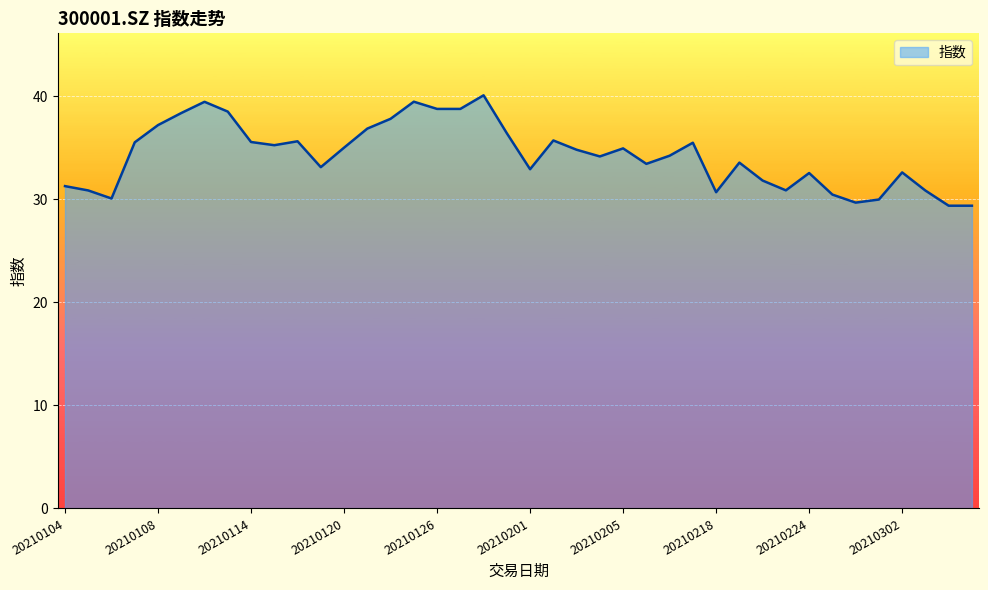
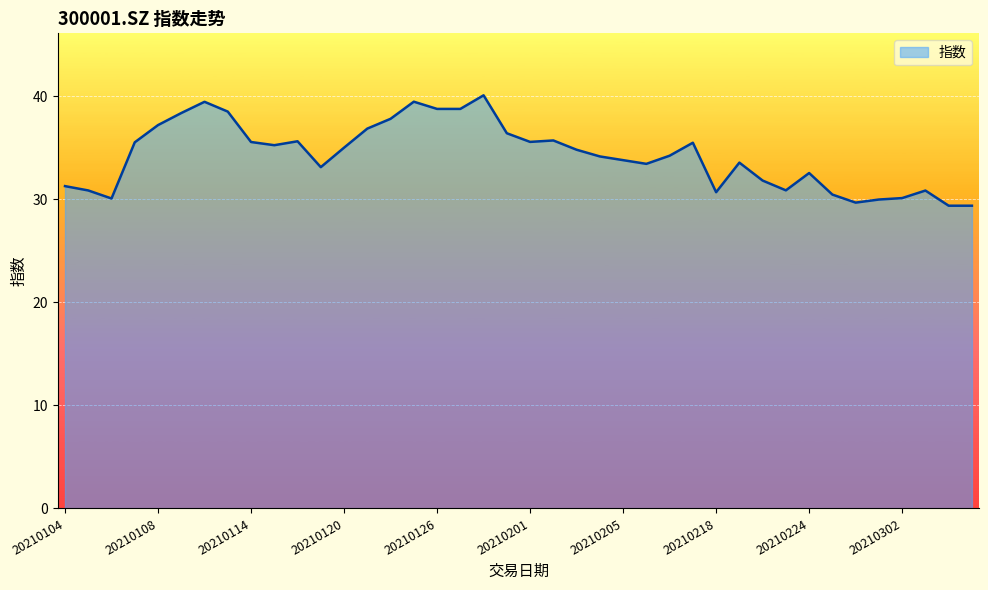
  {
    "20210104": 31.3,
    "20210108": 37.2,
    "20210114": 35.6,
    "20210120": 35.0,
    "20210126": 38.8,
-   "20210201": 32.9,
-   "20210205": 34.9,
+   "20210201": 35.6,
+   "20210205": 33.8,
    "20210218": 30.7,
    "20210224": 32.5,
-   "20210302": 32.6
+   "20210302": 30.1
  }
